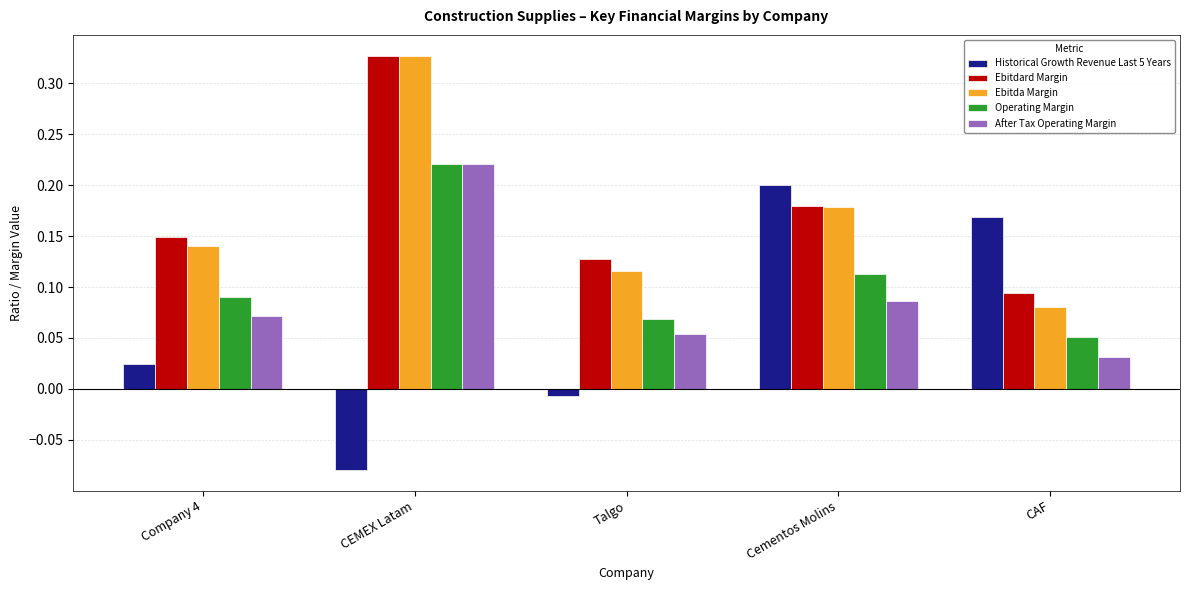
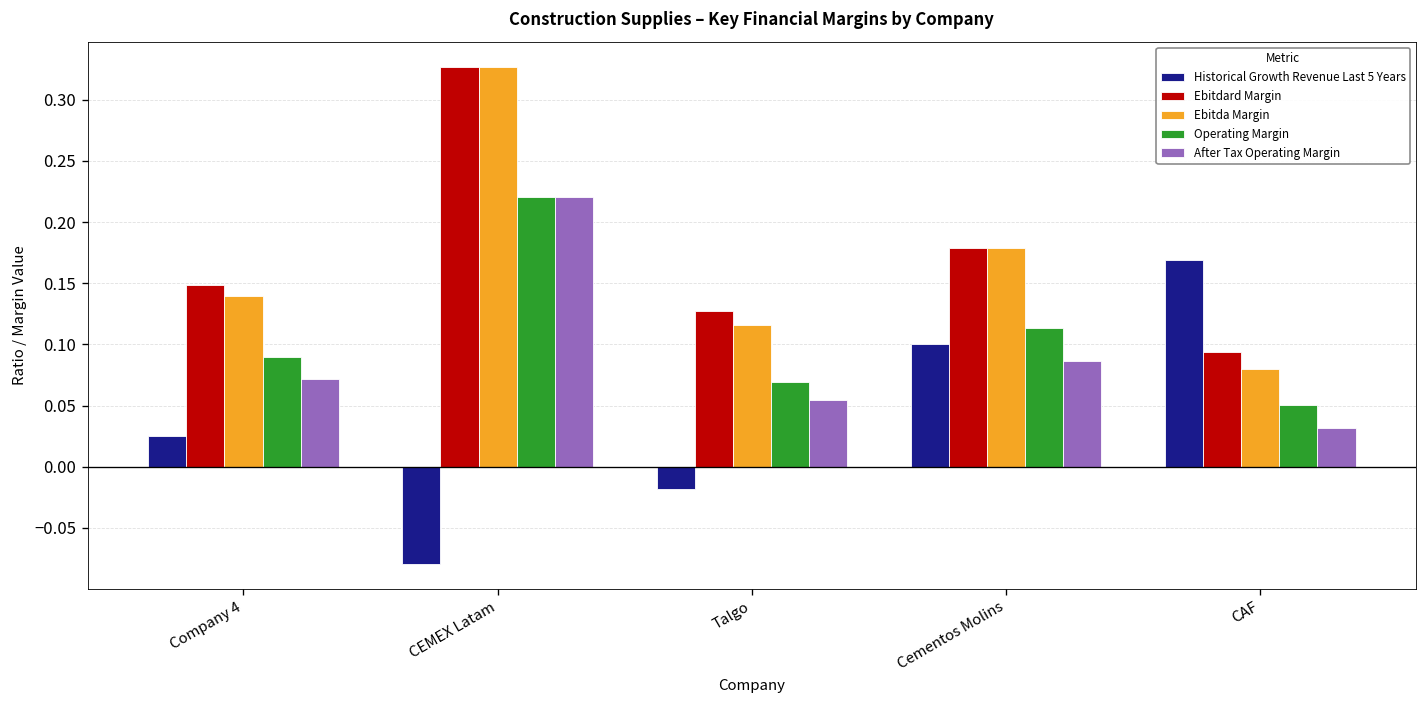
  {
    "Historical Growth Revenue Last 5 Years": {
      "Company 4": 0.025,
      "CEMEX Latam": -0.079,
-     "Talgo": -0.007,
-     "Cementos Molins": 0.2,
+     "Talgo": -0.018,
+     "Cementos Molins": 0.1,
      "CAF": 0.169
    },
    "Ebitdard Margin": {
      "Company 4": 0.149,
      "CEMEX Latam": 0.327,
      "Talgo": 0.128,
      "Cementos Molins": 0.179,
      "CAF": 0.094
    },
    "Ebitda Margin": {
      "Company 4": 0.140,
      "CEMEX Latam": 0.327,
      "Talgo": 0.116,
      "Cementos Molins": 0.179,
      "CAF": 0.080
    },
    "Operating Margin": {
      "Company 4": 0.090,
      "CEMEX Latam": 0.220,
      "Talgo": 0.069,
      "Cementos Molins": 0.113,
      "CAF": 0.051
    },
    "After Tax Operating Margin": {
      "Company 4": 0.071,
      "CEMEX Latam": 0.220,
      "Talgo": 0.054,
      "Cementos Molins": 0.086,
      "CAF": 0.032
    }
  }
